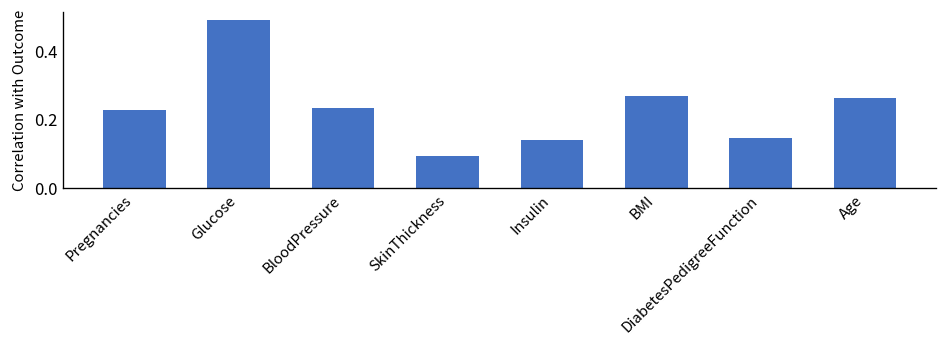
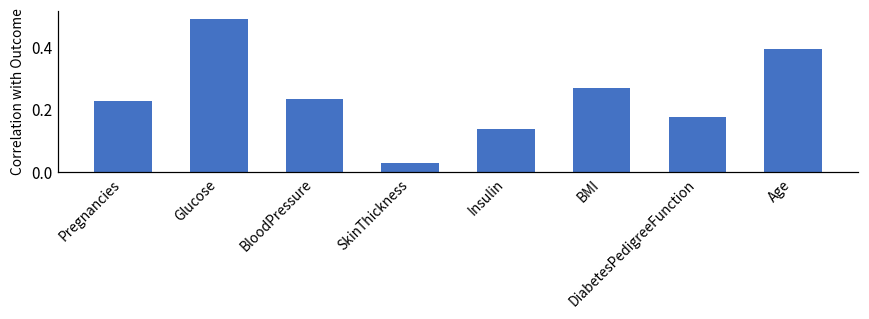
  {
    "Pregnancies": 0.23,
    "Glucose": 0.49,
    "BloodPressure": 0.24,
-   "SkinThickness": 0.09,
+   "SkinThickness": 0.03,
    "Insulin": 0.14,
    "BMI": 0.27,
-   "DiabetesPedigreeFunction": 0.15,
-   "Age": 0.26
+   "DiabetesPedigreeFunction": 0.18,
+   "Age": 0.39
  }
